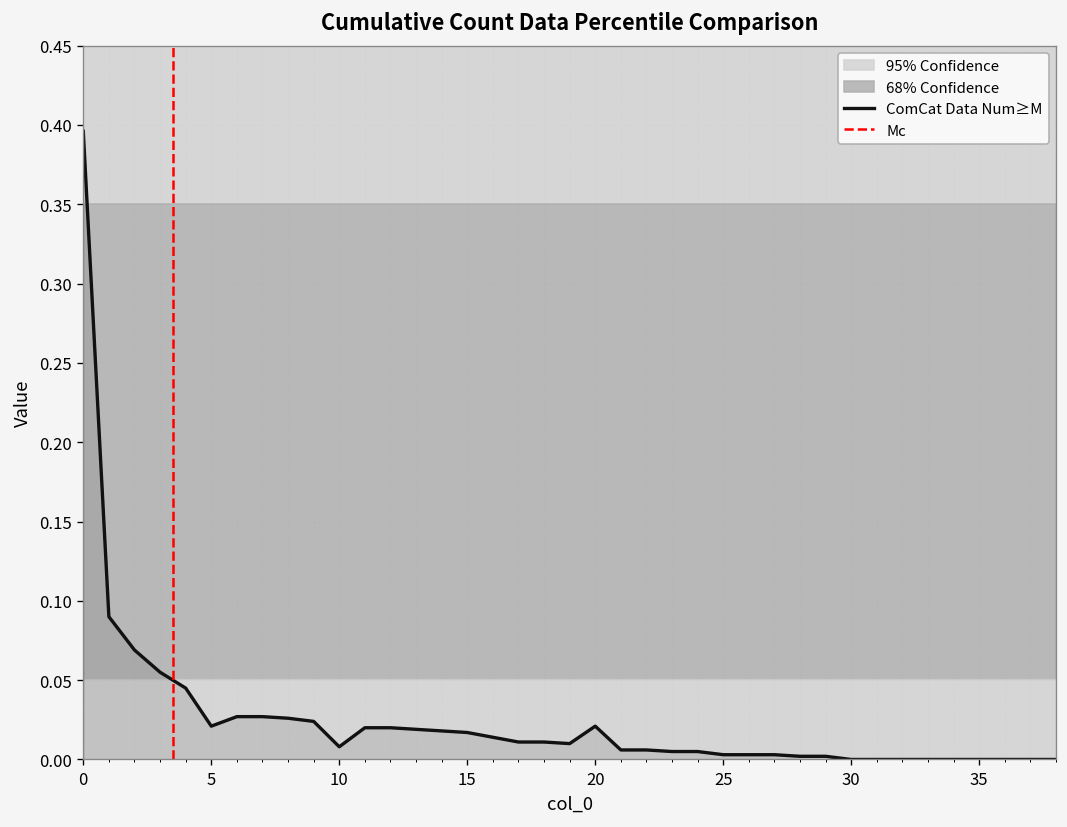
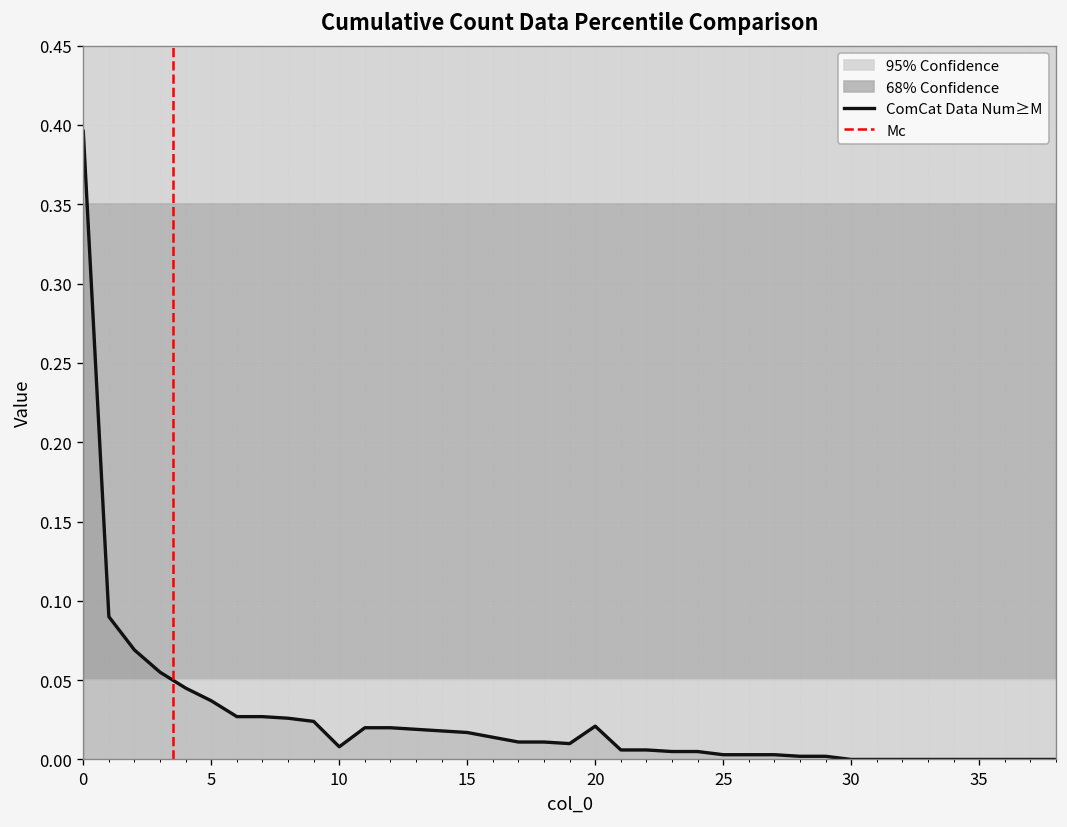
  {
    "ComCat Data Num≥M": {
      "0": 0.396,
-     "5": 0.021,
+     "5": 0.037,
      "10": 0.008,
      "15": 0.017,
      "20": 0.021,
      "25": 0.003,
      "30": 0.000,
      "35": 0.000
    },
    "68% Confidence": {
      "0": 0.300,
      "5": 0.300,
      "10": 0.300,
      "15": 0.300,
      "20": 0.300,
      "25": 0.300,
      "30": 0.300,
      "35": 0.300
    }
  }
